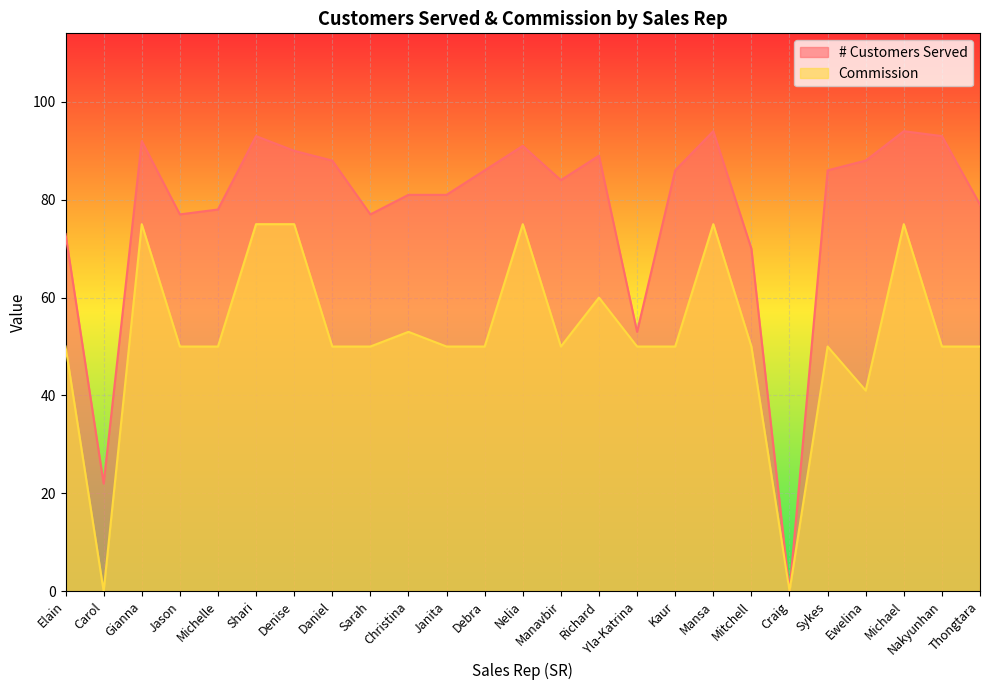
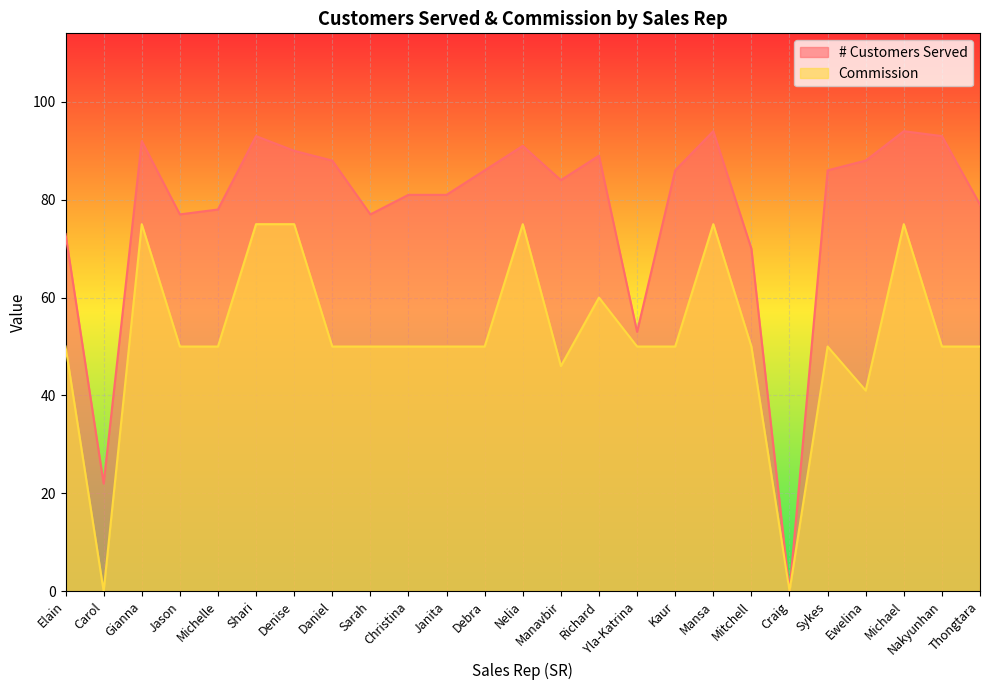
  {
    "# Customers Served": {
      "Elain": 73,
      "Carol": 22,
      "Gianna": 92,
      "Jason": 77,
      "Michelle": 78,
      "Shari": 93,
      "Denise": 90,
      "Daniel": 88,
      "Sarah": 77,
      "Christina": 81,
      "Janita": 81,
      "Debra": 86,
      "Nelia": 91,
      "Manavbir": 84,
      "Richard": 89,
      "Yla-Katrina": 53,
      "Kaur": 86,
      "Mansa": 94,
      "Mitchell": 70,
      "Sykes": 86,
      "Ewelina": 88,
      "Michael": 94,
      "Nakyunhan": 93,
      "Thongtara": 79
    },
    "Commission": {
      "Elain": 50,
      "Carol": 0,
      "Gianna": 75,
      "Jason": 50,
      "Michelle": 50,
      "Shari": 75,
      "Denise": 75,
      "Daniel": 50,
      "Sarah": 50,
-     "Christina": 53,
+     "Christina": 50,
      "Janita": 50,
      "Debra": 50,
      "Nelia": 75,
-     "Manavbir": 50,
+     "Manavbir": 46,
      "Richard": 60,
      "Yla-Katrina": 50,
      "Kaur": 50,
      "Mansa": 75,
      "Mitchell": 50,
      "Sykes": 50,
      "Ewelina": 41,
      "Michael": 75,
      "Nakyunhan": 50,
      "Thongtara": 50
    }
  }
